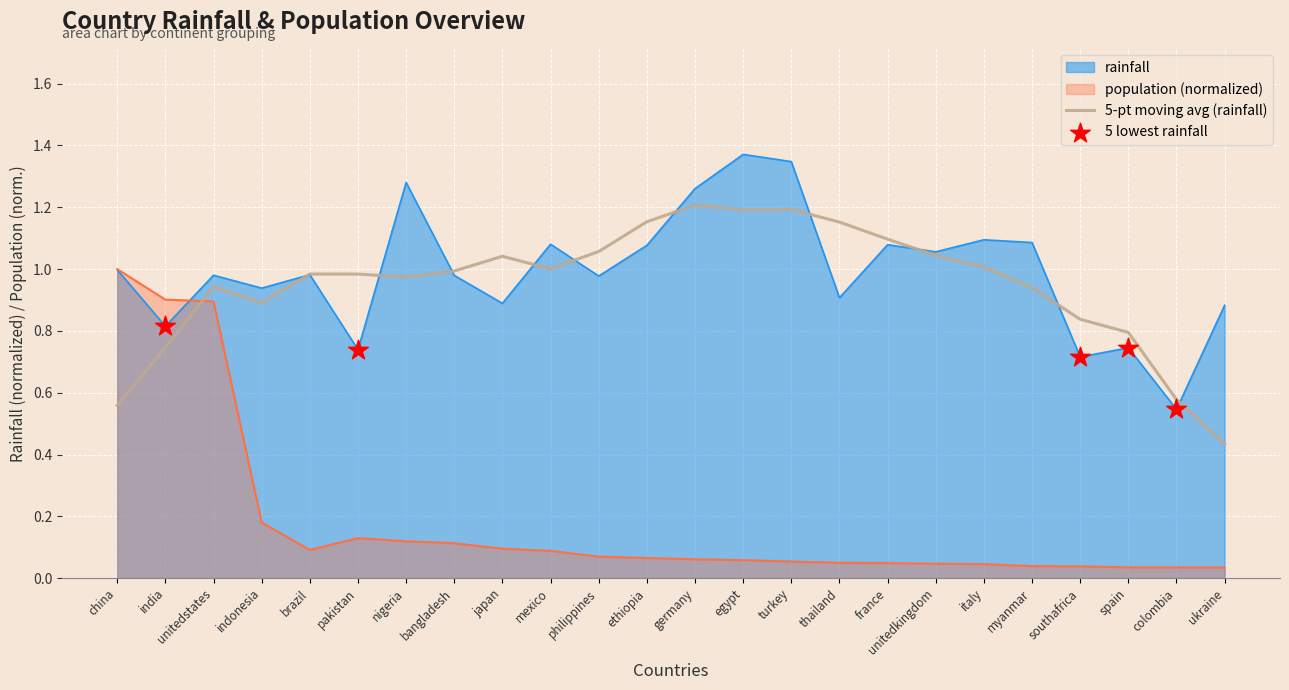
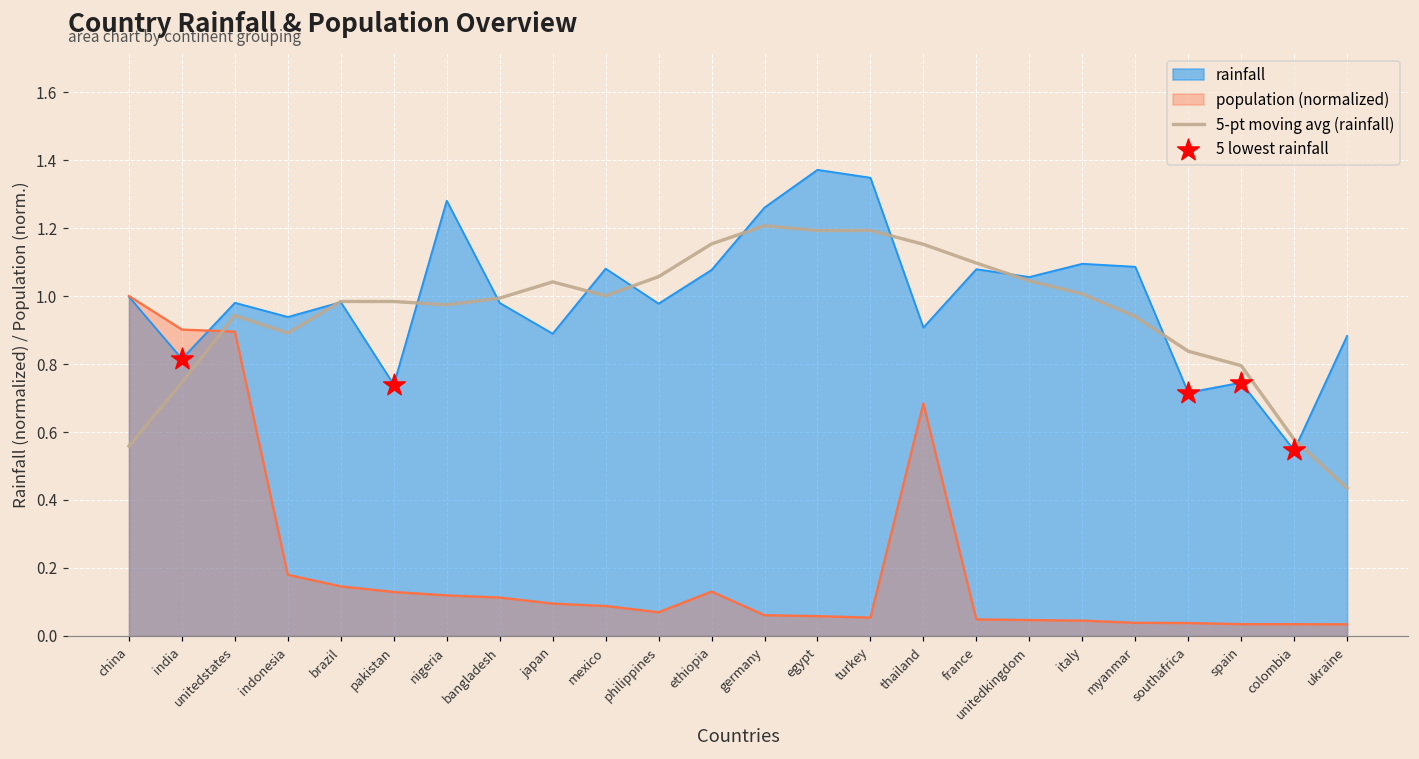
  {
    "rainfall": {
      "unitedstates": 0.98,
      "indonesia": 0.94,
      "nigeria": 1.28,
      "bangladesh": 0.98,
      "japan": 0.89,
      "mexico": 1.08,
      "philippines": 0.98,
      "ethiopia": 1.08,
      "germany": 1.26,
      "egypt": 1.37,
      "turkey": 1.35,
      "thailand": 0.91,
      "france": 1.08,
      "unitedkingdom": 1.06,
      "italy": 1.09,
      "myanmar": 1.09,
      "ukraine": 0.88
    },
    "population (normalized)": {
      "india": 0.90,
      "unitedstates": 0.90,
      "indonesia": 0.18,
-     "brazil": 0.09,
+     "brazil": 0.15,
      "pakistan": 0.13,
      "nigeria": 0.12,
      "bangladesh": 0.11,
      "japan": 0.10,
      "mexico": 0.09,
      "philippines": 0.07,
-     "ethiopia": 0.07,
+     "ethiopia": 0.13,
      "germany": 0.06,
      "egypt": 0.06,
      "turkey": 0.05,
-     "thailand": 0.05,
+     "thailand": 0.68,
      "france": 0.05,
      "unitedkingdom": 0.05,
      "italy": 0.05,
      "myanmar": 0.04,
      "southafrica": 0.04,
      "spain": 0.03,
      "colombia": 0.03,
      "ukraine": 0.03
    },
    "5-pt moving avg (rainfall)": {
      "china": 0.56,
      "india": 0.75,
      "unitedstates": 0.94,
      "indonesia": 0.89,
      "pakistan": 0.98,
      "nigeria": 0.97,
      "bangladesh": 0.99,
      "japan": 1.04,
      "mexico": 1.00,
      "philippines": 1.06,
      "ethiopia": 1.15,
      "germany": 1.21,
      "egypt": 1.19,
      "turkey": 1.19,
      "thailand": 1.15,
      "france": 1.10,
      "unitedkingdom": 1.04,
      "italy": 1.01,
      "myanmar": 0.94,
      "southafrica": 0.84,
      "spain": 0.80,
      "colombia": 0.58,
      "ukraine": 0.43
    }
  }
